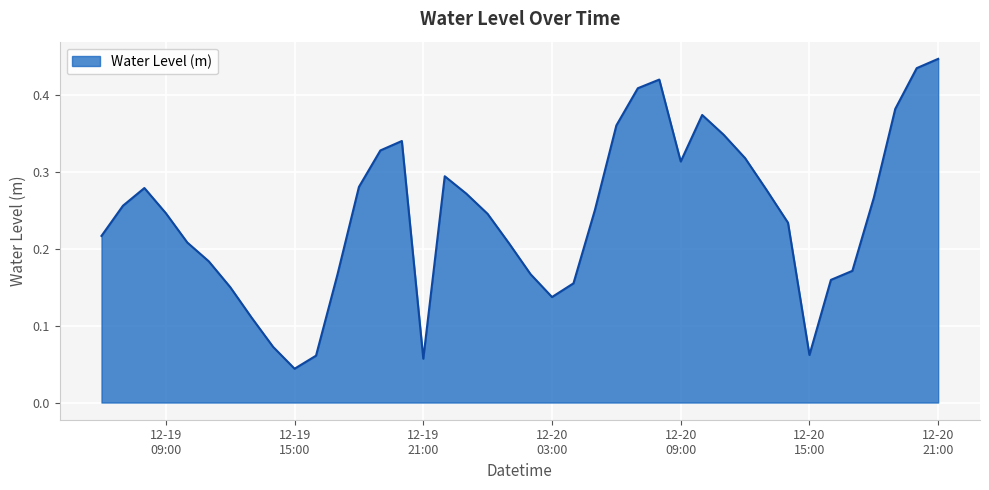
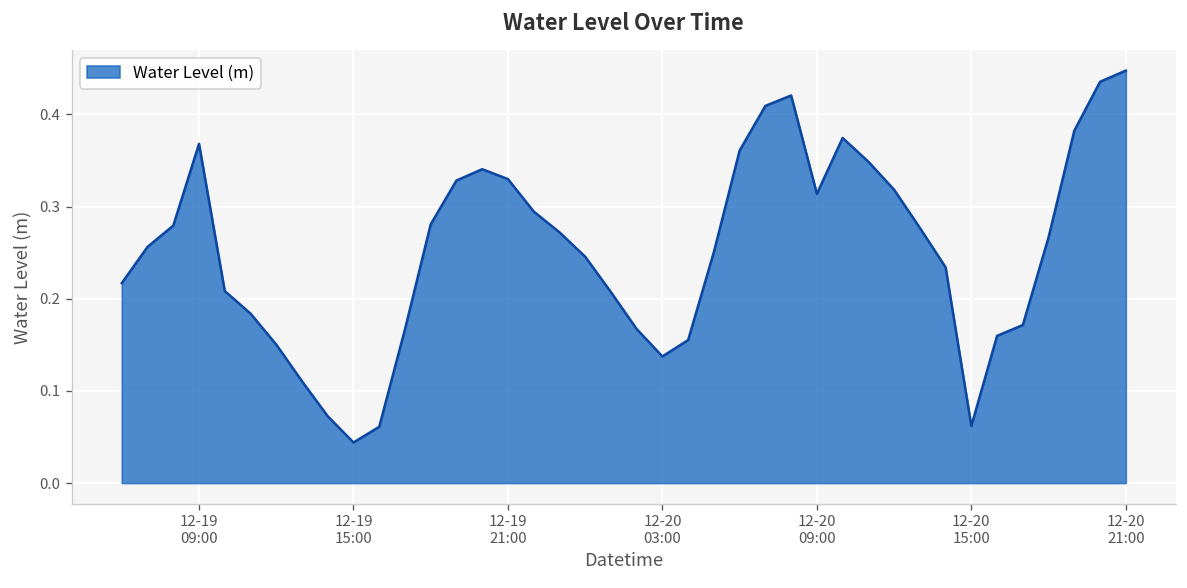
  {
-   "12-19 09:00": 0.25,
+   "12-19 09:00": 0.37,
    "12-19 15:00": 0.04,
-   "12-19 21:00": 0.06,
+   "12-19 21:00": 0.33,
    "12-20 03:00": 0.14,
    "12-20 09:00": 0.31,
    "12-20 15:00": 0.06,
    "12-20 21:00": 0.45
  }
